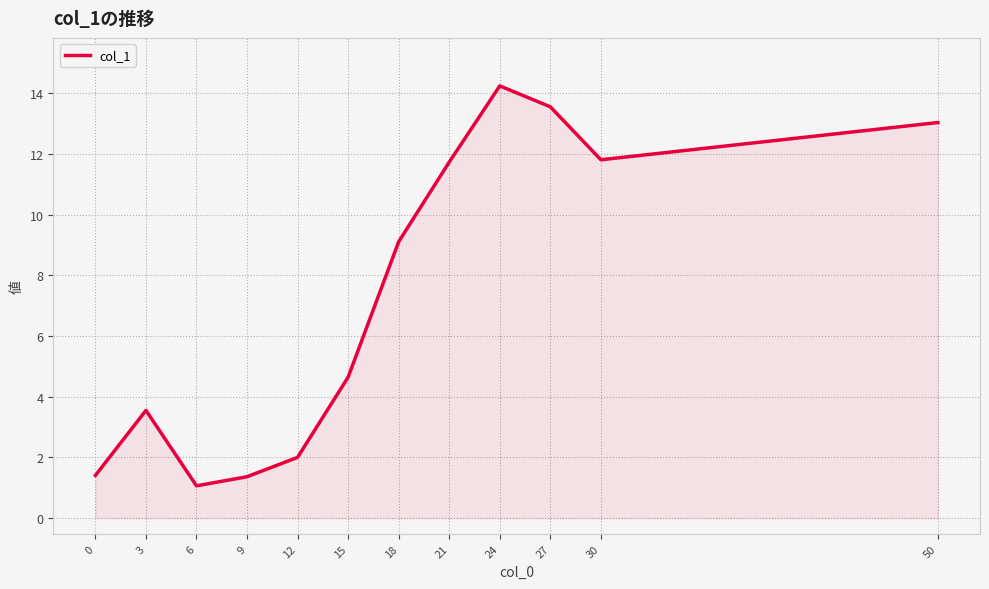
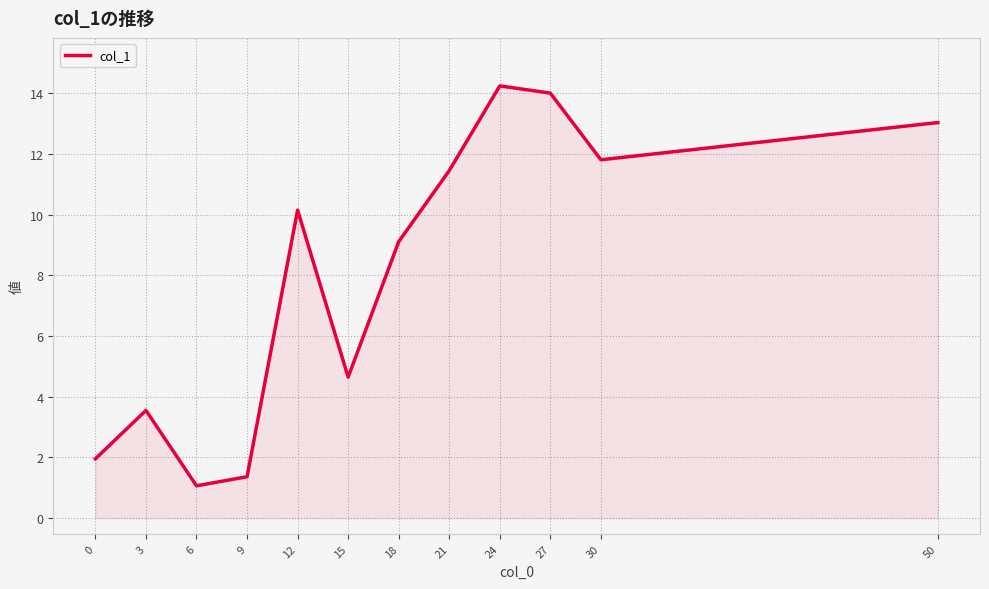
  {
-   "0": 1.4,
+   "0": 2.0,
    "3": 3.6,
    "6": 1.1,
    "9": 1.4,
-   "12": 2.0,
+   "12": 10.1,
    "15": 4.6,
    "18": 9.1,
-   "21": 11.7,
+   "21": 11.4,
    "24": 14.2,
-   "27": 13.5,
+   "27": 14.0,
    "30": 11.8,
    "50": 13.0
  }
